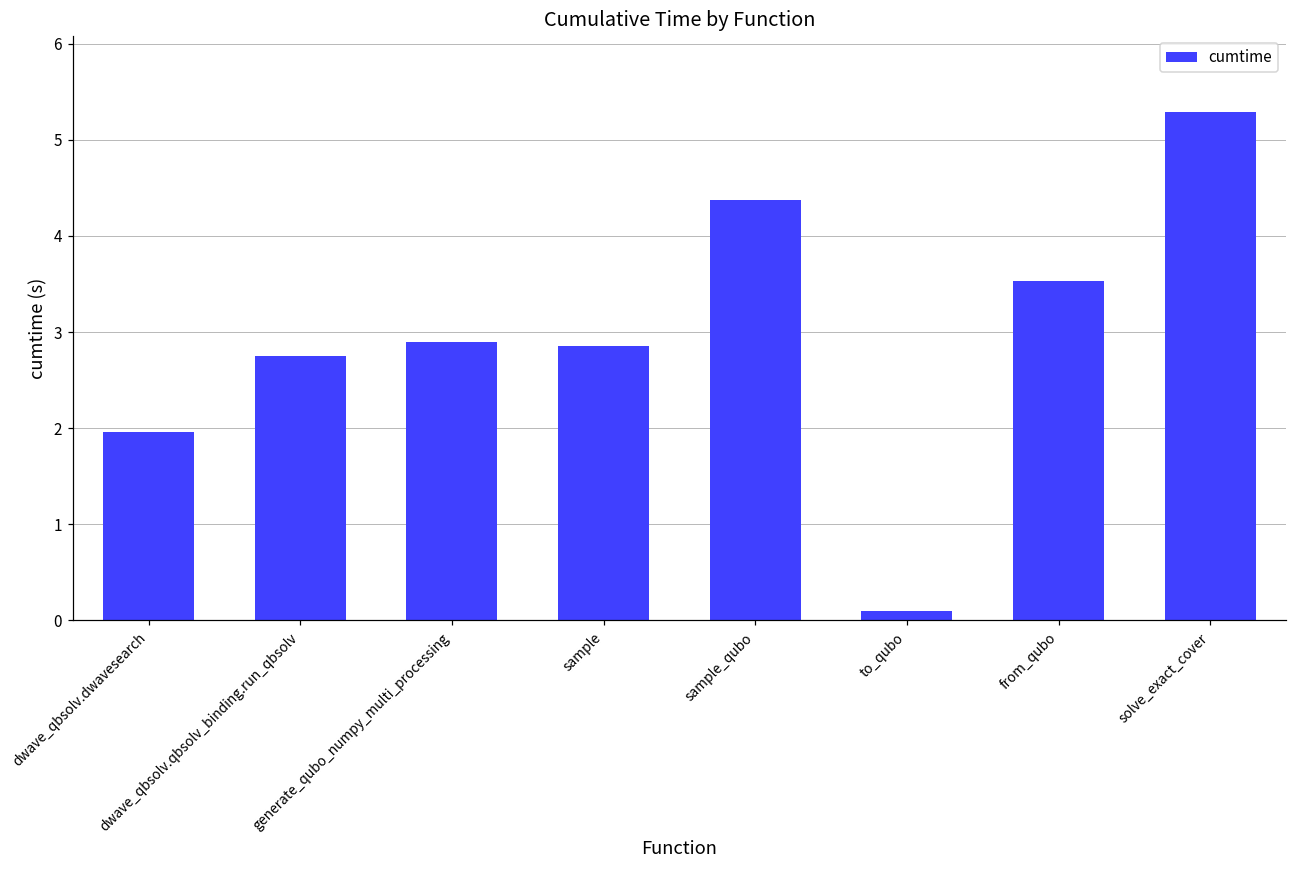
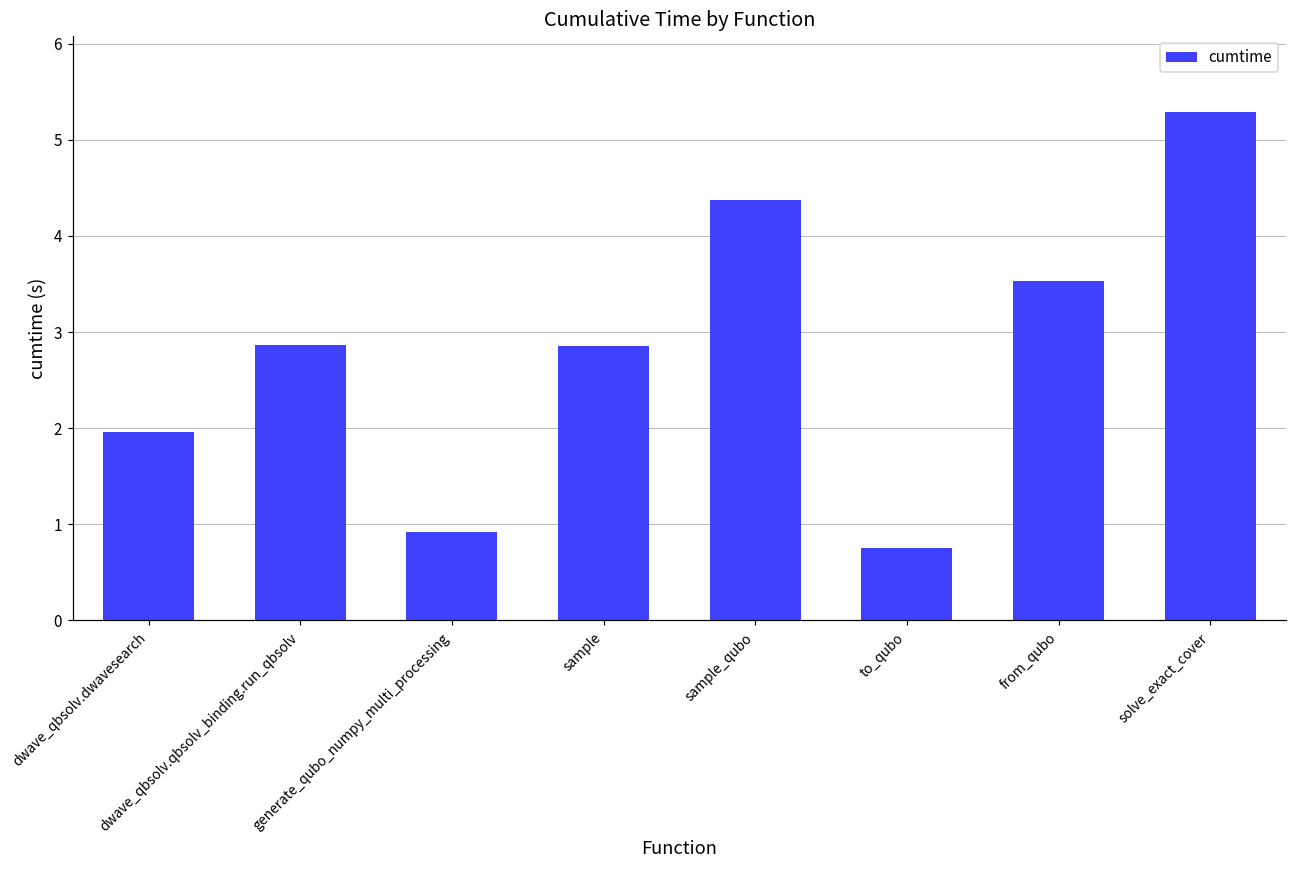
  {
    "dwave_qbsolv.dwavesearch": 2.0,
-   "dwave_qbsolv.qbsolv_binding.run_qbsolv": 2.7,
-   "generate_qubo_numpy_multi_processing": 2.9,
+   "dwave_qbsolv.qbsolv_binding.run_qbsolv": 2.9,
+   "generate_qubo_numpy_multi_processing": 0.9,
    "sample": 2.9,
    "sample_qubo": 4.4,
-   "to_qubo": 0.1,
+   "to_qubo": 0.8,
    "from_qubo": 3.5,
    "solve_exact_cover": 5.3
  }
